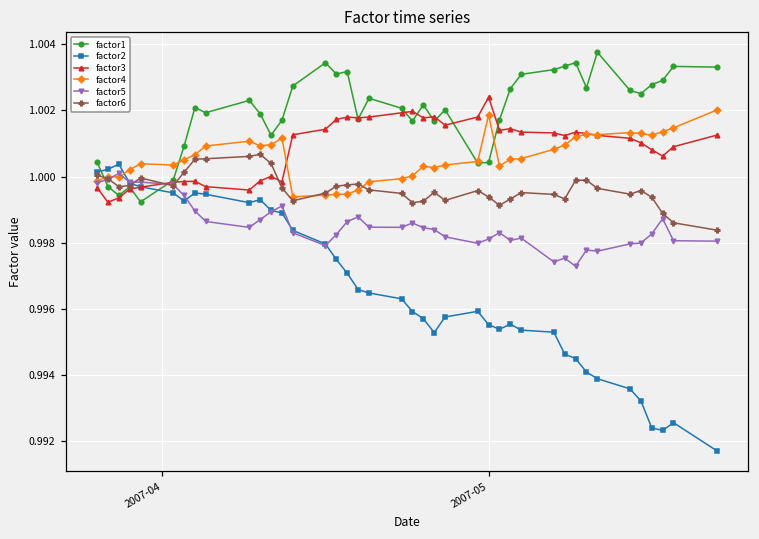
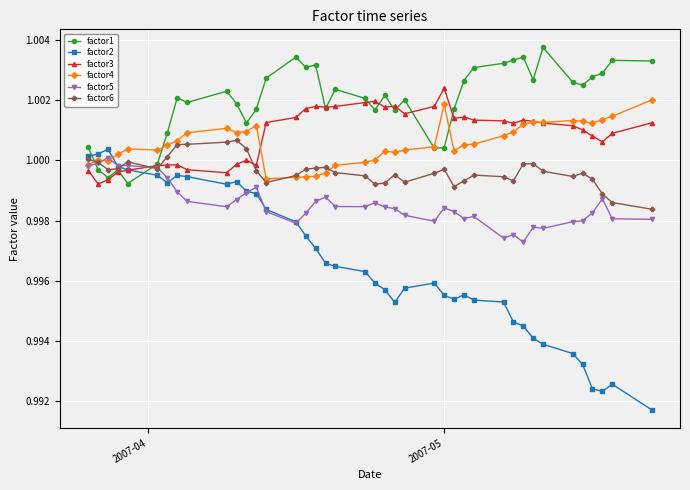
  {
    "factor1": {
      "2007-05": 1.0004
    },
    "factor2": {
      "2007-05": 0.9955
    },
    "factor3": {
      "2007-05": 1.0024
    },
    "factor4": {
      "2007-05": 1.0019
    },
    "factor5": {
-     "2007-05": 0.9981
+     "2007-05": 0.9984
    },
    "factor6": {
-     "2007-05": 0.9994
+     "2007-05": 0.9997
    }
  }
